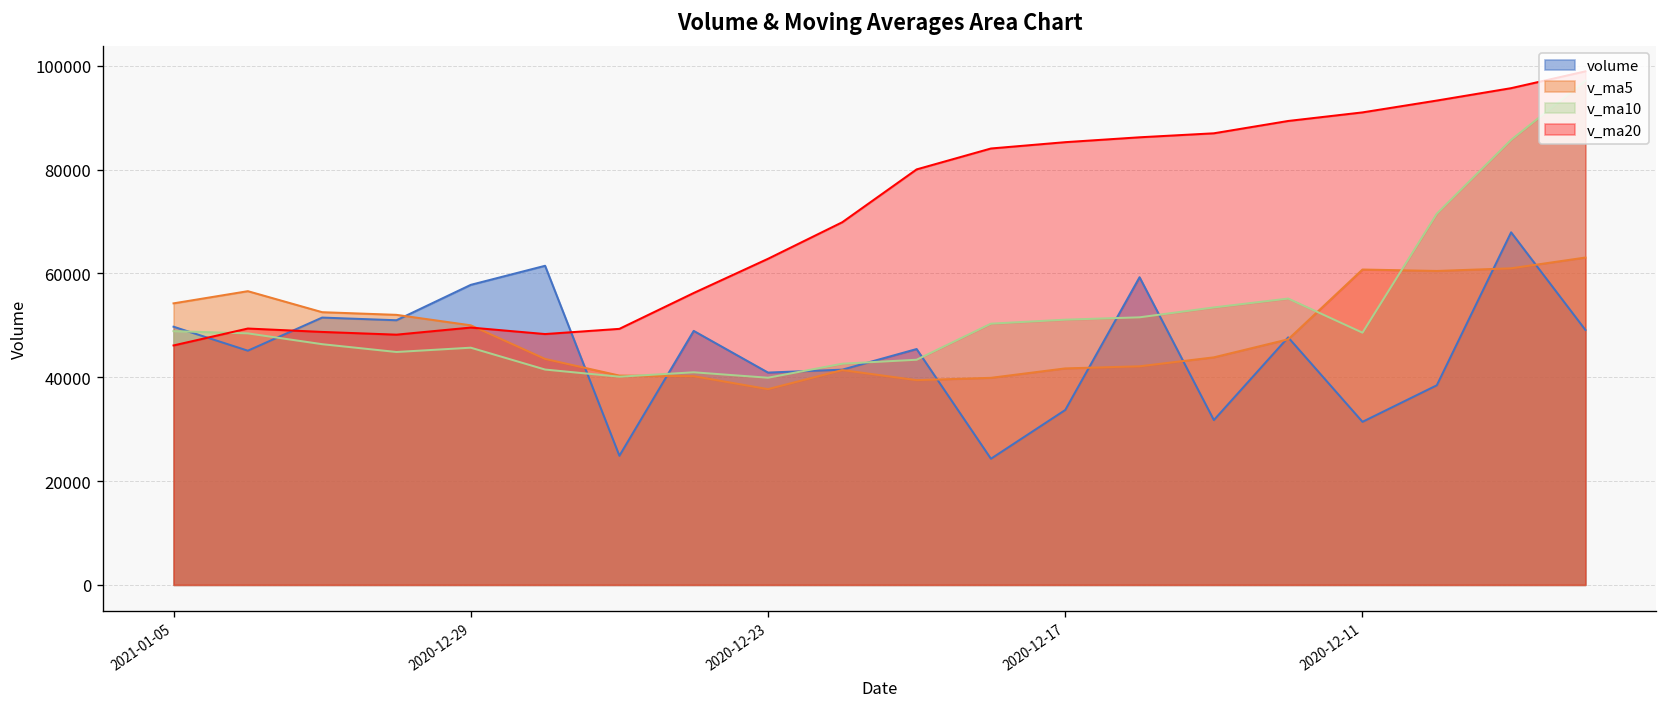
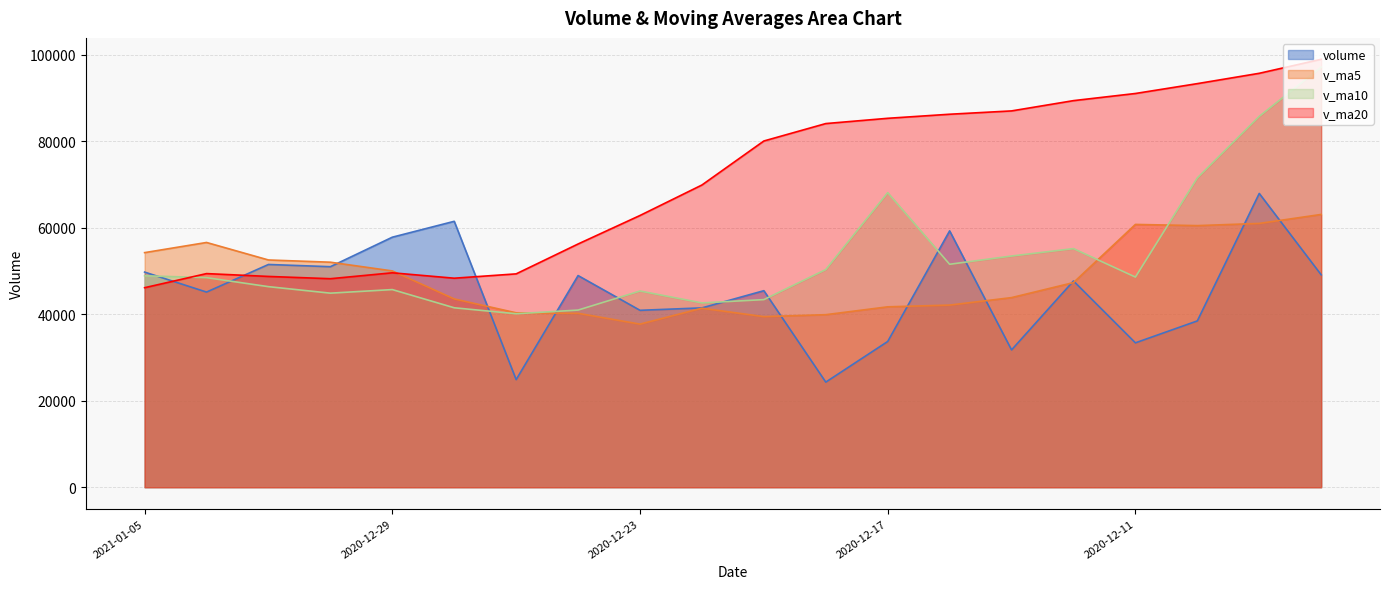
  {
    "volume": {
      "2021-01-05": 50000,
      "2020-12-29": 58000,
      "2020-12-23": 41000,
      "2020-12-17": 34000,
-     "2020-12-11": 31000
+     "2020-12-11": 33000
    },
    "v_ma10": {
      "2021-01-05": 49000,
      "2020-12-29": 46000,
-     "2020-12-23": 40000,
-     "2020-12-17": 51000,
+     "2020-12-23": 45000,
+     "2020-12-17": 68000,
      "2020-12-11": 49000
    }
  }
